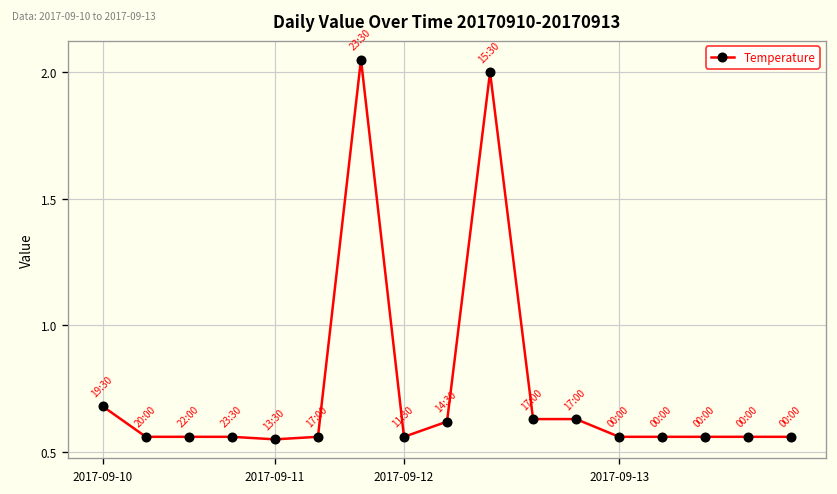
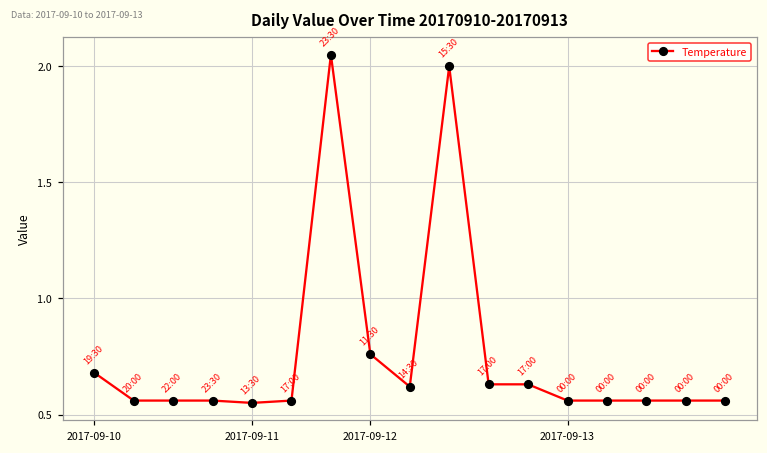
  {
-   "2017-09-12": 0.56
+   "2017-09-12": 0.76
  }
